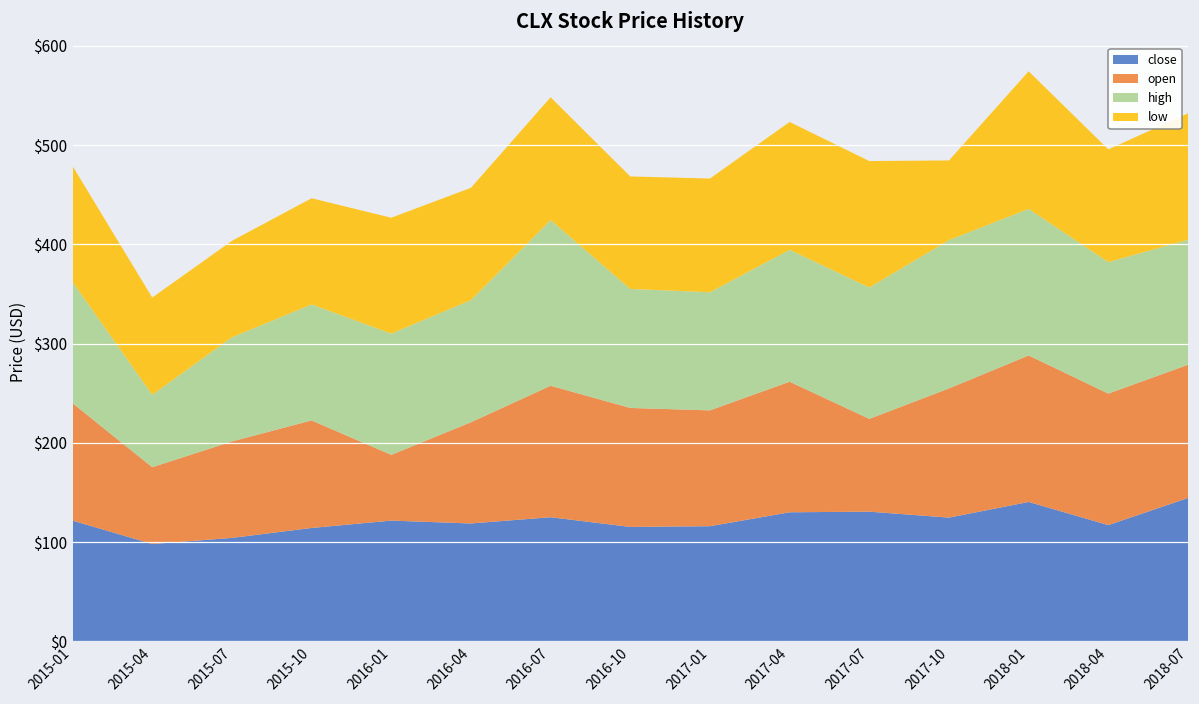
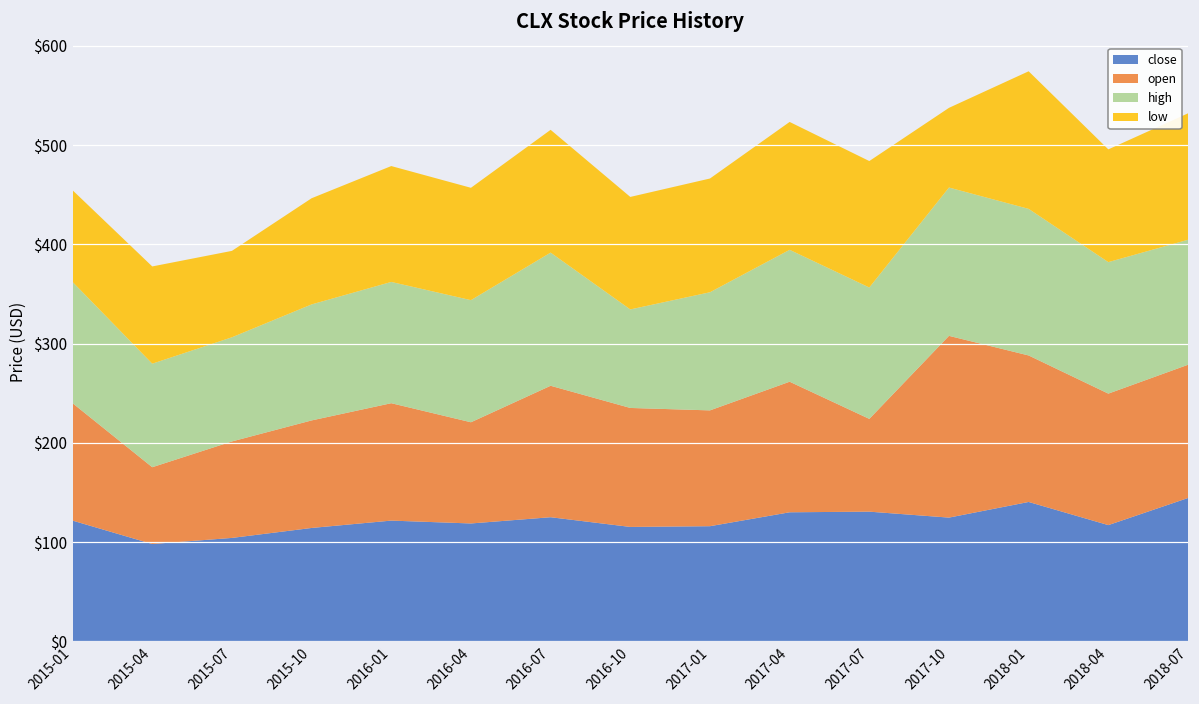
  {
    "close": {
      "2015-01": "$120",
      "2015-04": "$100",
      "2015-07": "$100",
      "2015-10": "$110",
      "2016-01": "$120",
      "2016-04": "$120",
      "2016-07": "$130",
      "2016-10": "$120",
      "2017-01": "$120",
      "2017-04": "$130",
      "2017-07": "$130",
      "2017-10": "$120",
      "2018-01": "$140",
      "2018-04": "$120",
      "2018-07": "$140"
    },
    "open": {
      "2015-01": "$120",
      "2015-04": "$80",
      "2015-07": "$100",
      "2015-10": "$110",
-     "2016-01": "$70",
+     "2016-01": "$120",
      "2016-04": "$100",
      "2016-07": "$130",
      "2016-10": "$120",
      "2017-01": "$120",
      "2017-04": "$130",
      "2017-07": "$90",
-     "2017-10": "$130",
+     "2017-10": "$180",
      "2018-01": "$150",
      "2018-04": "$130",
      "2018-07": "$130"
    },
    "high": {
      "2015-01": "$120",
-     "2015-04": "$70",
+     "2015-04": "$100",
      "2015-07": "$100",
      "2015-10": "$120",
      "2016-01": "$120",
      "2016-04": "$120",
-     "2016-07": "$170",
-     "2016-10": "$120",
+     "2016-07": "$130",
+     "2016-10": "$100",
      "2017-01": "$120",
      "2017-04": "$130",
      "2017-07": "$130",
      "2017-10": "$150",
      "2018-01": "$150",
      "2018-04": "$130",
      "2018-07": "$130"
    },
    "low": {
-     "2015-01": "$120",
+     "2015-01": "$90",
      "2015-04": "$100",
-     "2015-07": "$100",
+     "2015-07": "$90",
      "2015-10": "$110",
      "2016-01": "$120",
      "2016-04": "$110",
      "2016-07": "$120",
      "2016-10": "$110",
      "2017-01": "$110",
      "2017-04": "$130",
      "2017-07": "$130",
      "2017-10": "$80",
      "2018-01": "$140",
      "2018-04": "$110",
      "2018-07": "$130"
    }
  }
